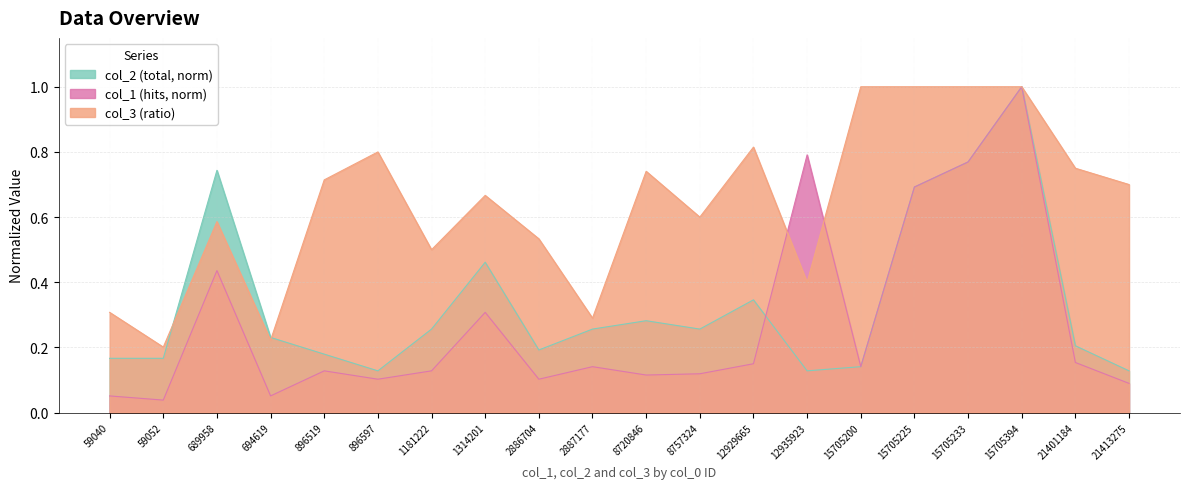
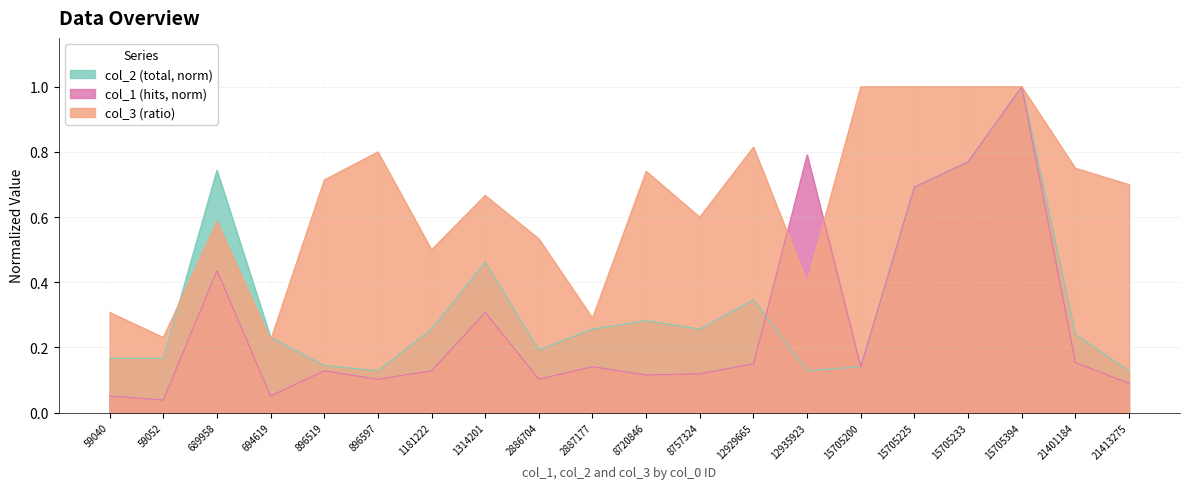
  {
    "col_2 (total, norm)": {
      "59040": 0.17,
      "59052": 0.17,
      "689958": 0.74,
      "694619": 0.23,
-     "896519": 0.18,
+     "896519": 0.14,
      "896597": 0.13,
      "1181222": 0.26,
      "1314201": 0.46,
      "2886704": 0.19,
      "2887177": 0.26,
      "8720846": 0.28,
      "8757324": 0.26,
      "12929665": 0.35,
      "12935923": 0.13,
-     "21401184": 0.21,
+     "21401184": 0.24,
      "21413275": 0.13
    },
    "col_1 (hits, norm)": {
      "59040": 0.05,
      "59052": 0.04,
      "689958": 0.44,
      "694619": 0.05,
      "896519": 0.13,
      "896597": 0.10,
      "1181222": 0.13,
      "1314201": 0.31,
      "2886704": 0.10,
      "2887177": 0.14,
      "8720846": 0.12,
      "8757324": 0.12,
      "12929665": 0.15,
      "12935923": 0.79,
      "21401184": 0.15,
      "21413275": 0.09
    },
    "col_3 (ratio)": {
      "59040": 0.31,
-     "59052": 0.20,
+     "59052": 0.23,
      "689958": 0.59,
      "694619": 0.22,
      "896519": 0.71,
      "896597": 0.80,
      "1181222": 0.50,
      "1314201": 0.67,
      "2886704": 0.53,
      "2887177": 0.29,
      "8720846": 0.74,
      "8757324": 0.60,
      "12929665": 0.81,
      "12935923": 0.40,
      "15705200": 1.00,
      "15705225": 1.00,
      "15705233": 1.00,
      "21401184": 0.75,
      "21413275": 0.70
    }
  }
